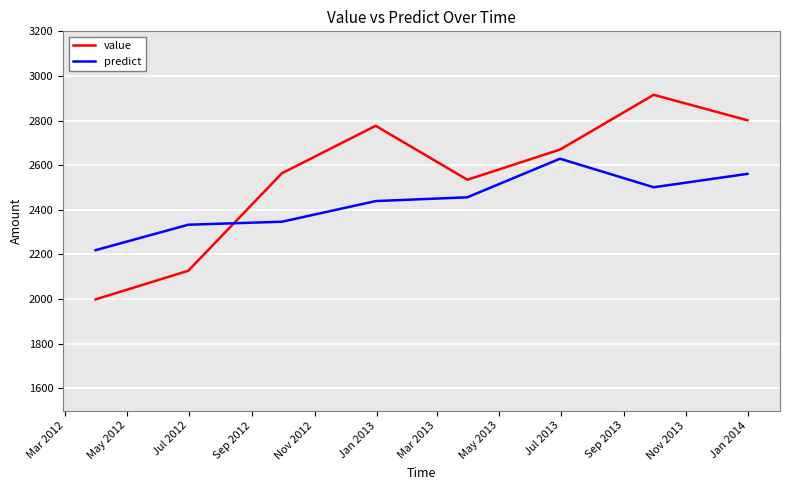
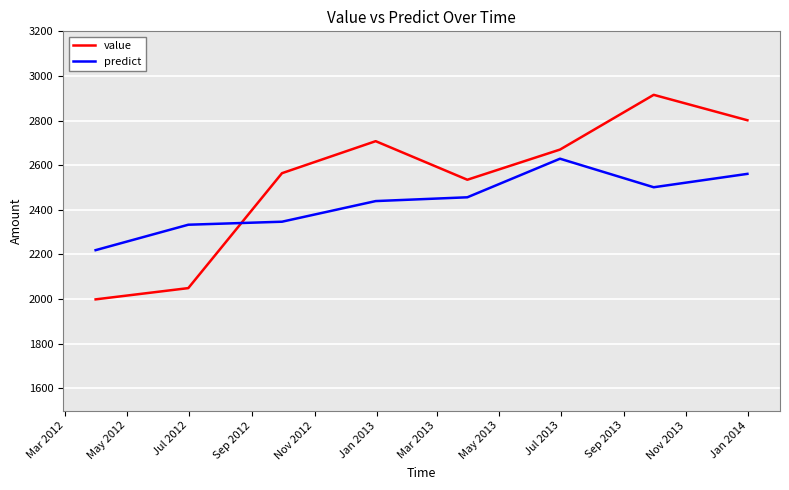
  {
    "value": {
-     "Jul 2012": 2130,
-     "Jan 2013": 2780,
+     "Jul 2012": 2050,
+     "Jan 2013": 2710,
      "Jul 2013": 2670,
      "Jan 2014": 2800
    },
    "predict": {
      "Jul 2012": 2330,
      "Jan 2013": 2440,
      "Jul 2013": 2630,
      "Jan 2014": 2560
    }
  }
